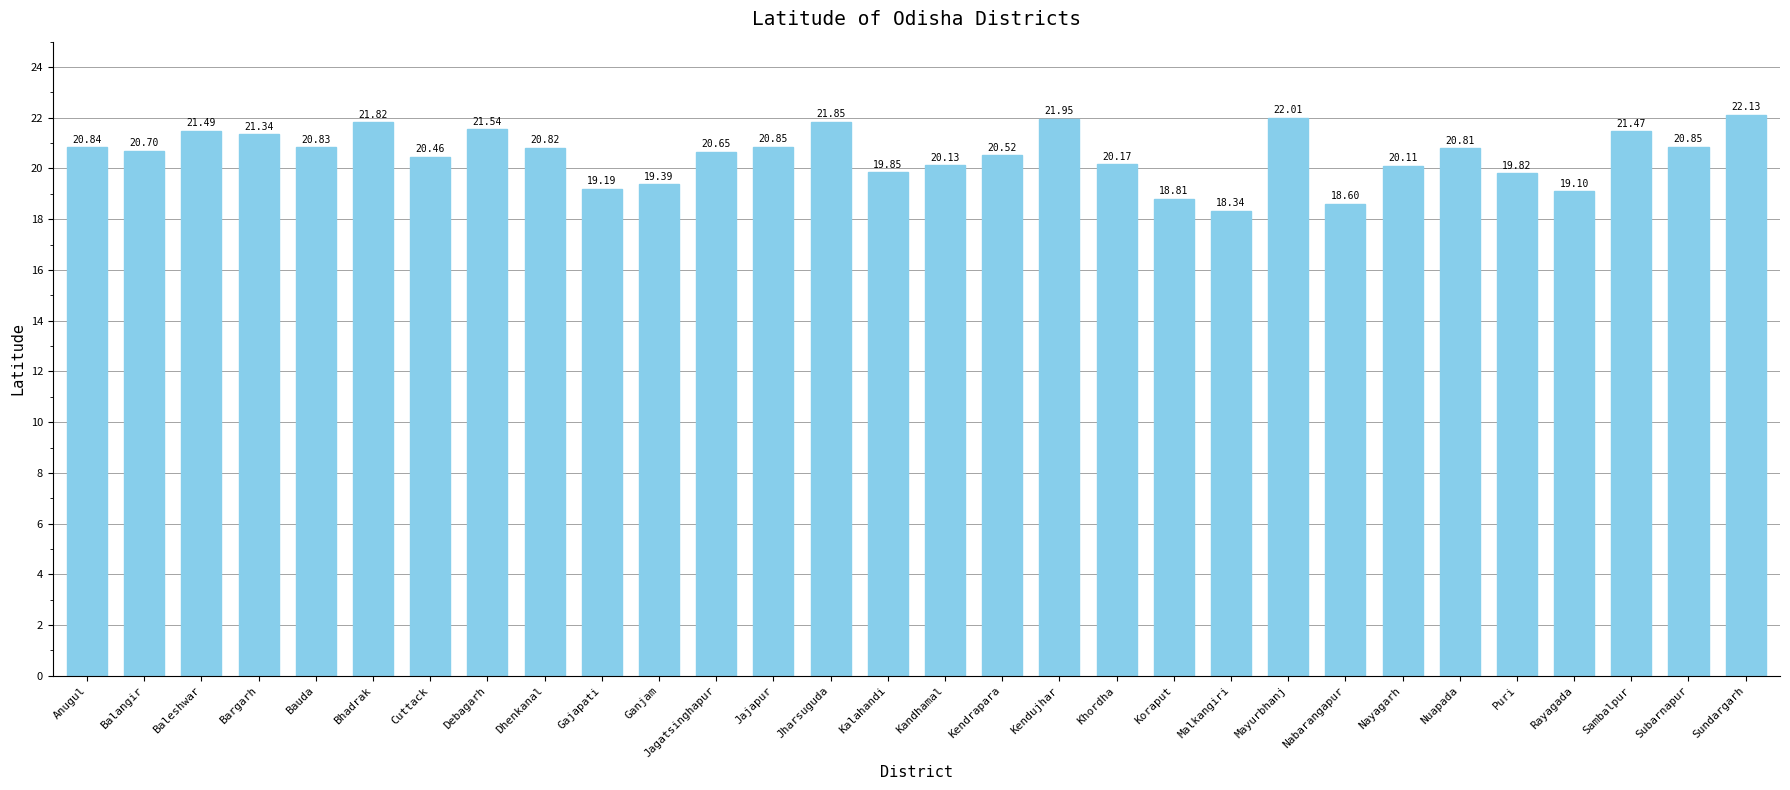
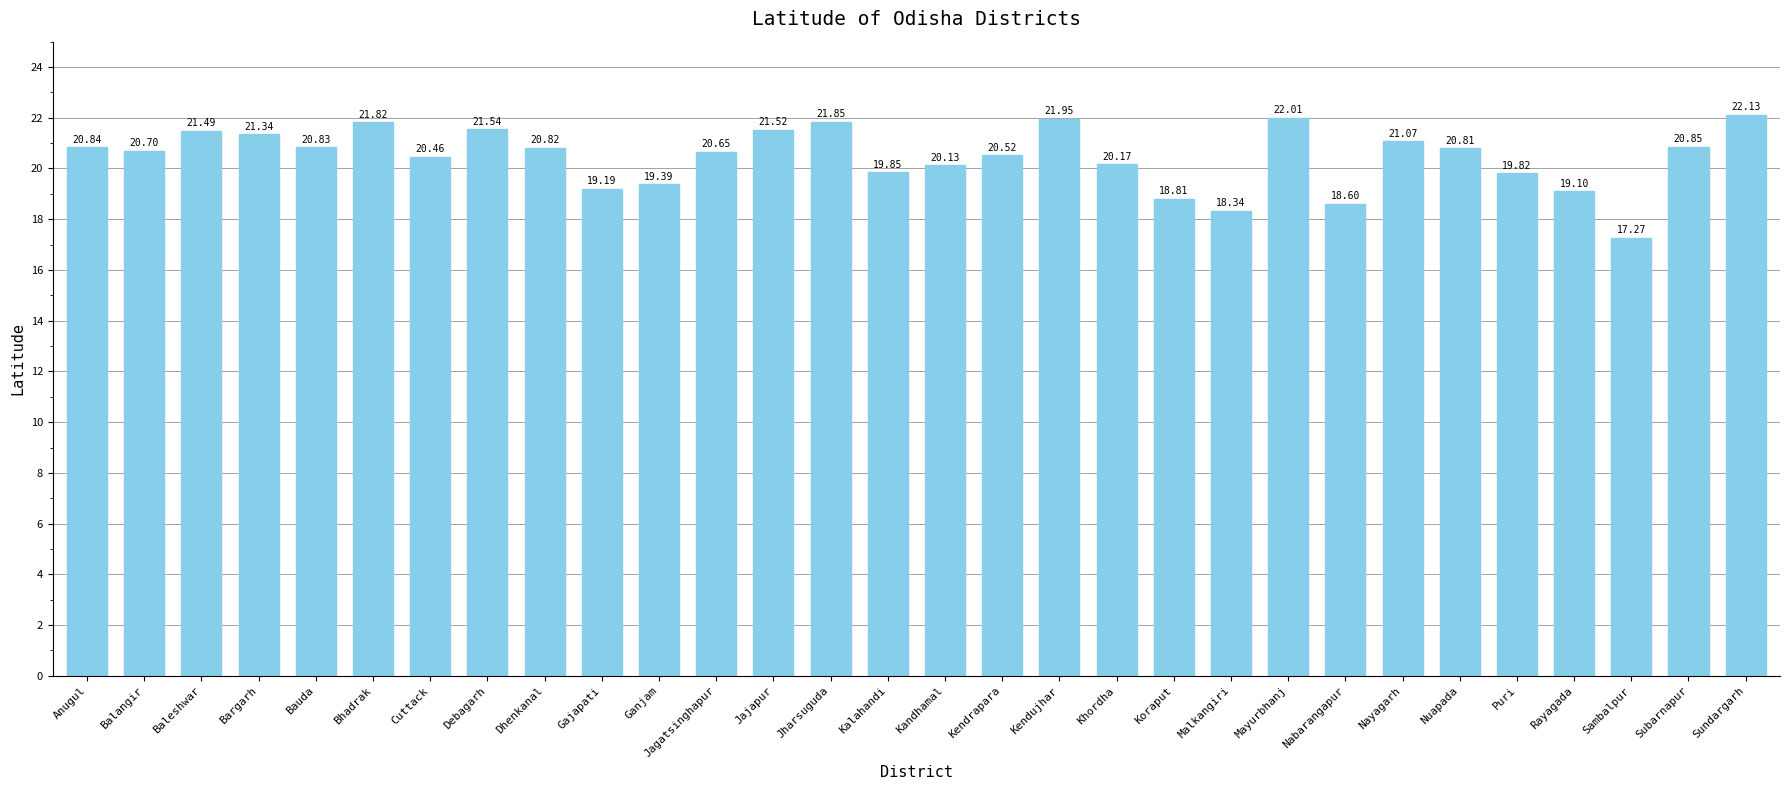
  {
    "Anugul": 20.84,
    "Balangir": 20.70,
    "Baleshwar": 21.49,
    "Bargarh": 21.34,
    "Bauda": 20.83,
    "Bhadrak": 21.82,
    "Cuttack": 20.46,
    "Debagarh": 21.54,
    "Dhenkanal": 20.82,
    "Gajapati": 19.19,
    "Ganjam": 19.39,
    "Jagatsinghapur": 20.65,
-   "Jajapur": 20.85,
+   "Jajapur": 21.52,
    "Jharsuguda": 21.85,
    "Kalahandi": 19.85,
    "Kandhamal": 20.13,
    "Kendrapara": 20.52,
    "Kendujhar": 21.95,
    "Khordha": 20.17,
    "Koraput": 18.81,
    "Malkangiri": 18.34,
    "Mayurbhanj": 22.01,
    "Nabarangapur": 18.60,
-   "Nayagarh": 20.11,
+   "Nayagarh": 21.07,
    "Nuapada": 20.81,
    "Puri": 19.82,
    "Rayagada": 19.10,
-   "Sambalpur": 21.47,
+   "Sambalpur": 17.27,
    "Subarnapur": 20.85,
    "Sundargarh": 22.13
  }
